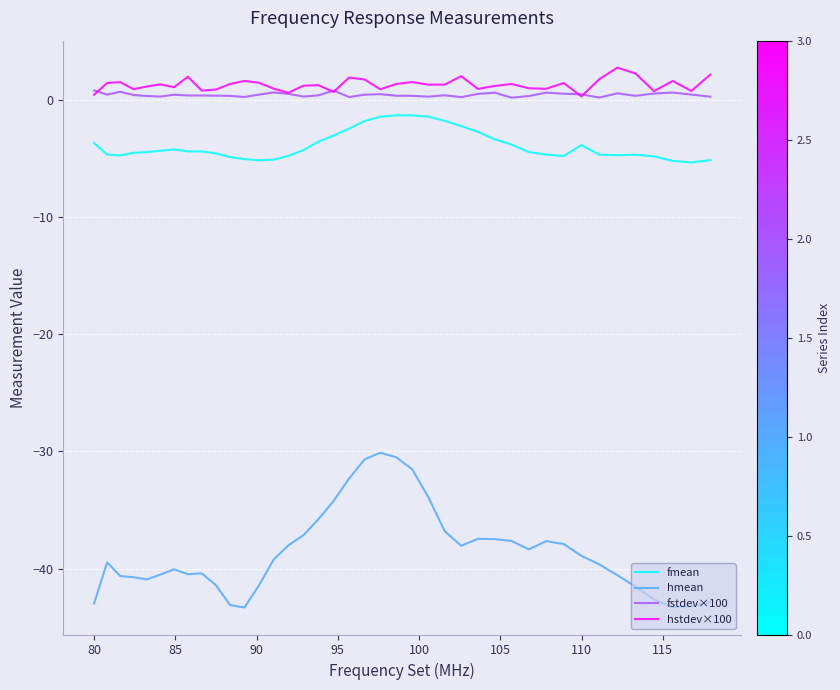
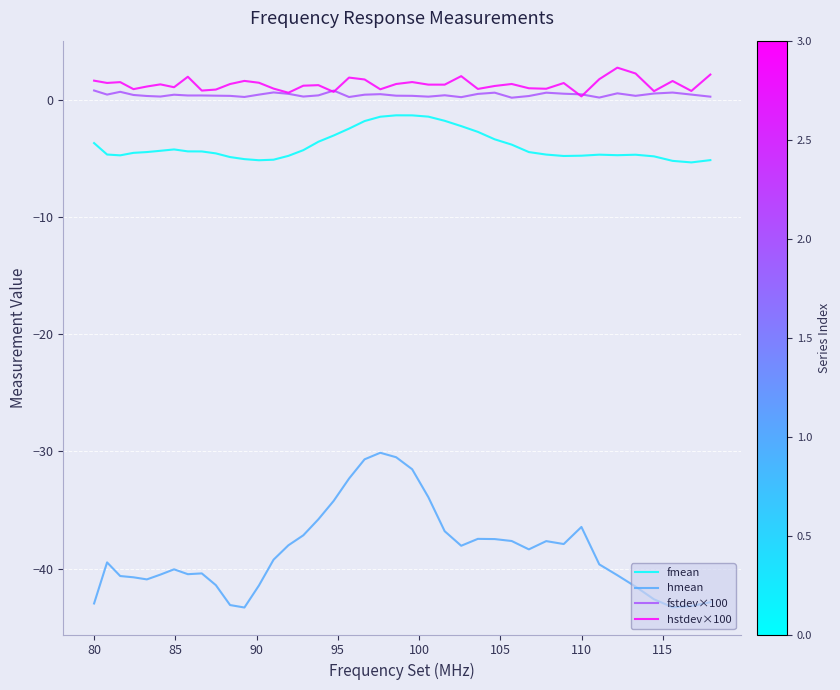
  {
    "fmean": {
      "80": -3.7,
-     "110": -3.9
+     "110": -4.8
    },
    "hmean": {
      "80": -43.0,
-     "110": -38.9
+     "110": -36.4
    },
    "fstdev×100": {
      "80": 0.8
    },
    "hstdev×100": {
-     "80": 0.4
+     "80": 1.6
    }
  }
